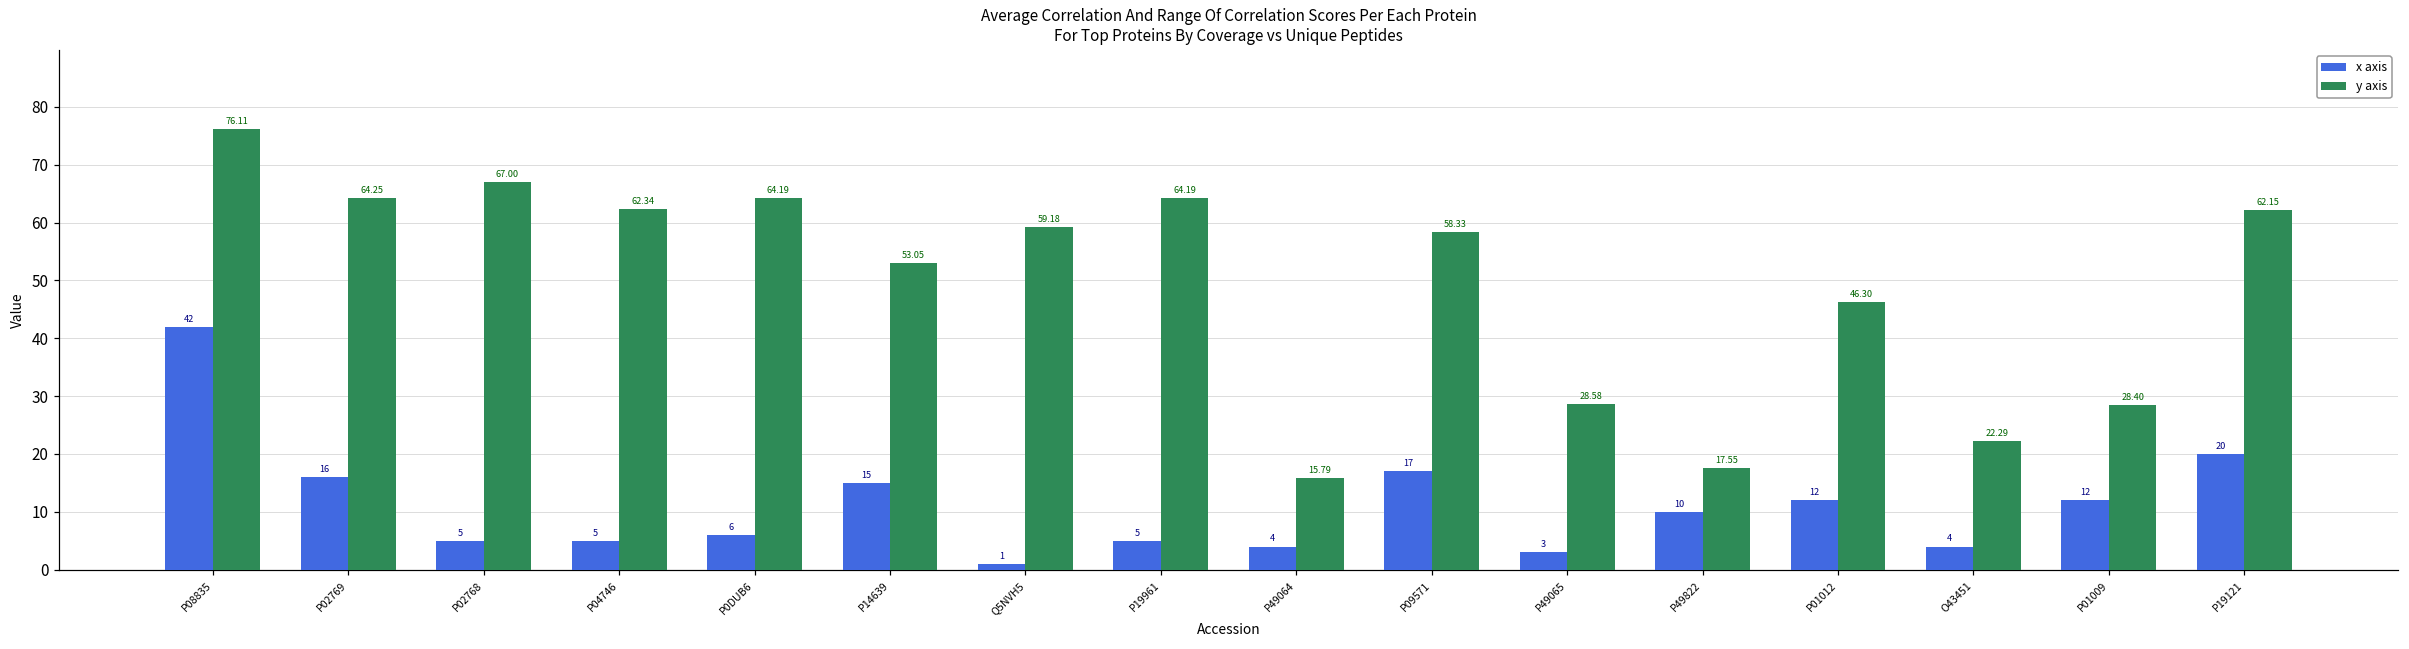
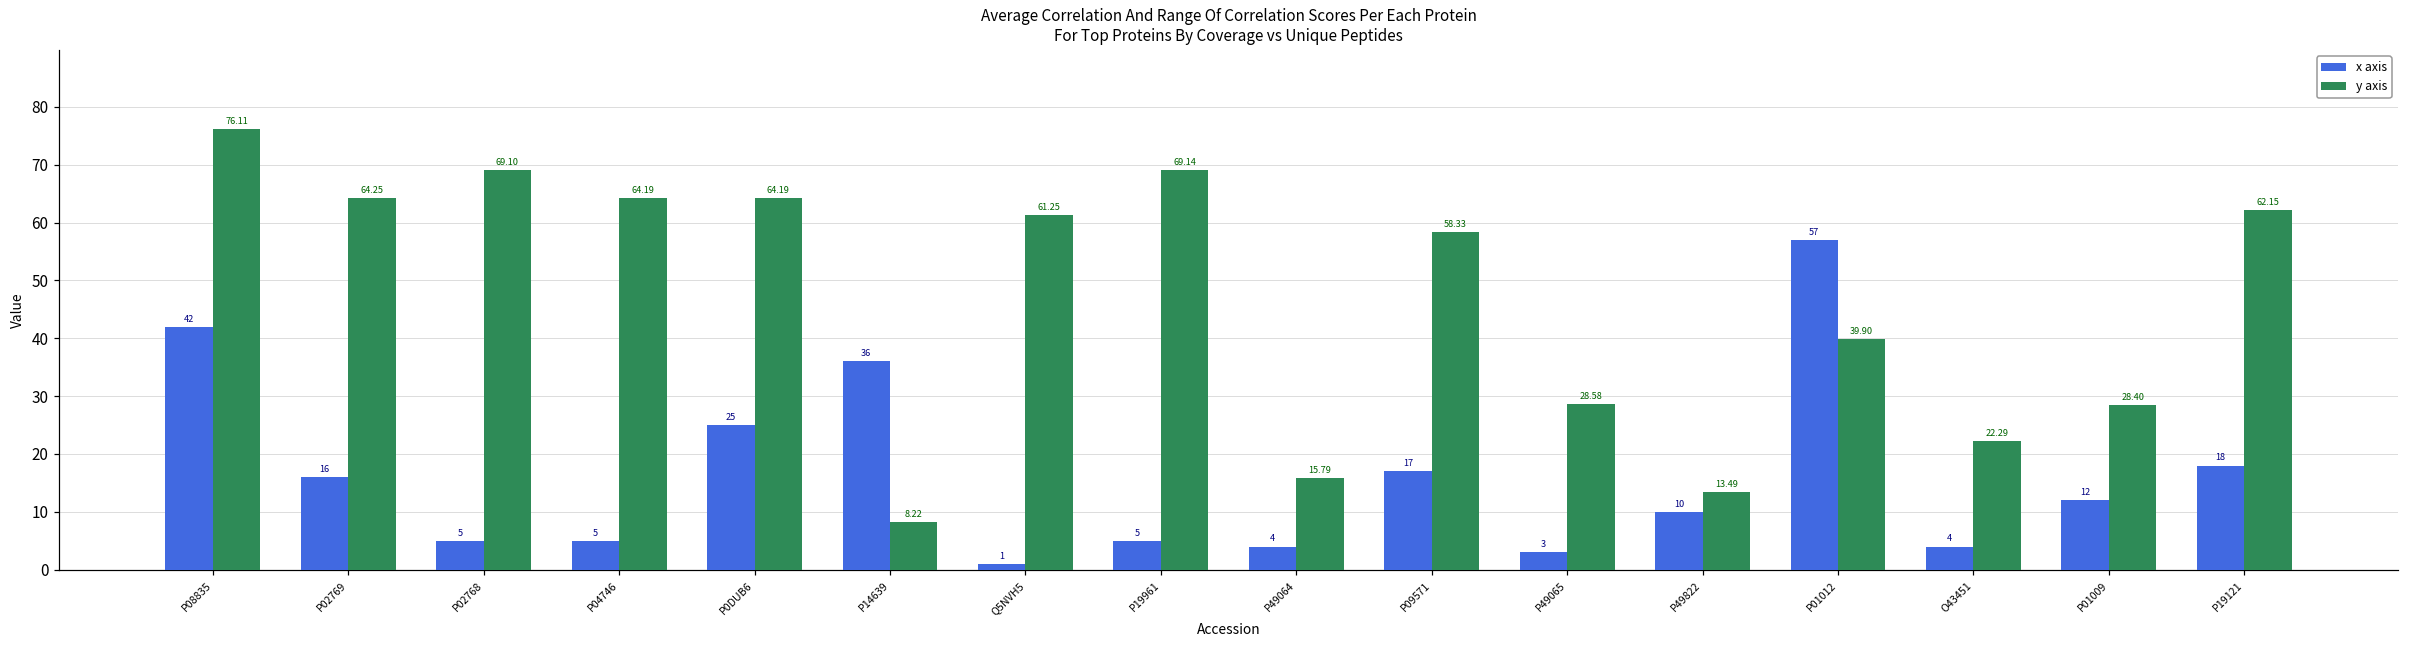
  {
    "x axis": {
      "P08835": 42,
      "P02769": 16,
      "P02768": 5,
      "P04746": 5,
-     "P0DUB6": 6,
-     "P14639": 15,
+     "P0DUB6": 25,
+     "P14639": 36,
      "Q5NVH5": 1,
      "P19961": 5,
      "P49064": 4,
      "P09571": 17,
      "P49065": 3,
      "P49822": 10,
-     "P01012": 12,
+     "P01012": 57,
      "O43451": 4,
      "P01009": 12,
-     "P19121": 20
+     "P19121": 18
    },
    "y axis": {
      "P08835": 76.11,
      "P02769": 64.25,
-     "P02768": 67.00,
-     "P04746": 62.34,
+     "P02768": 69.10,
+     "P04746": 64.19,
      "P0DUB6": 64.19,
-     "P14639": 53.05,
-     "Q5NVH5": 59.18,
-     "P19961": 64.19,
+     "P14639": 8.22,
+     "Q5NVH5": 61.25,
+     "P19961": 69.14,
      "P49064": 15.79,
      "P09571": 58.33,
      "P49065": 28.58,
-     "P49822": 17.55,
-     "P01012": 46.30,
+     "P49822": 13.49,
+     "P01012": 39.90,
      "O43451": 22.29,
      "P01009": 28.40,
      "P19121": 62.15
    }
  }
